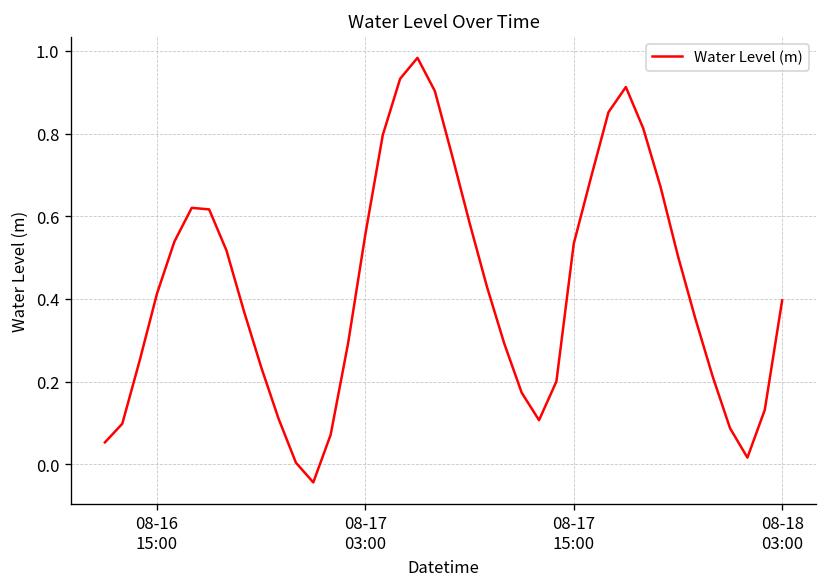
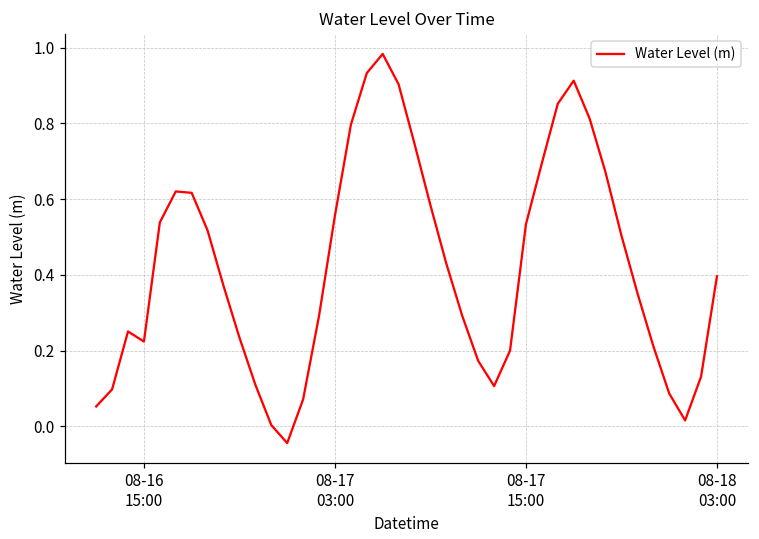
  {
-   "08-16 15:00": 0.41,
+   "08-16 15:00": 0.22,
    "08-17 03:00": 0.56,
    "08-17 15:00": 0.53,
    "08-18 03:00": 0.40
  }
